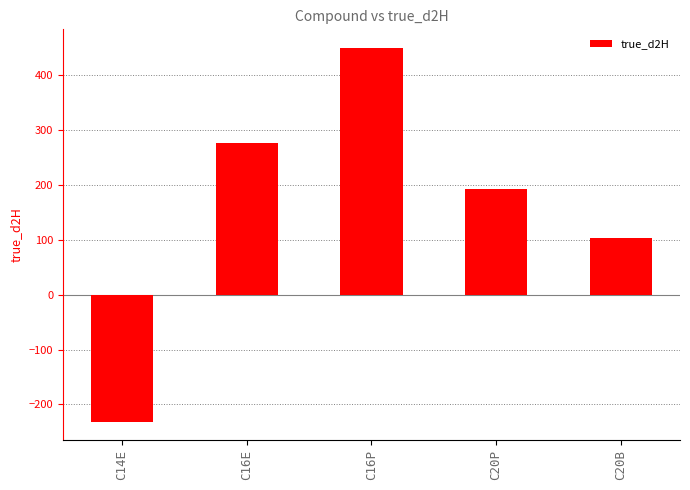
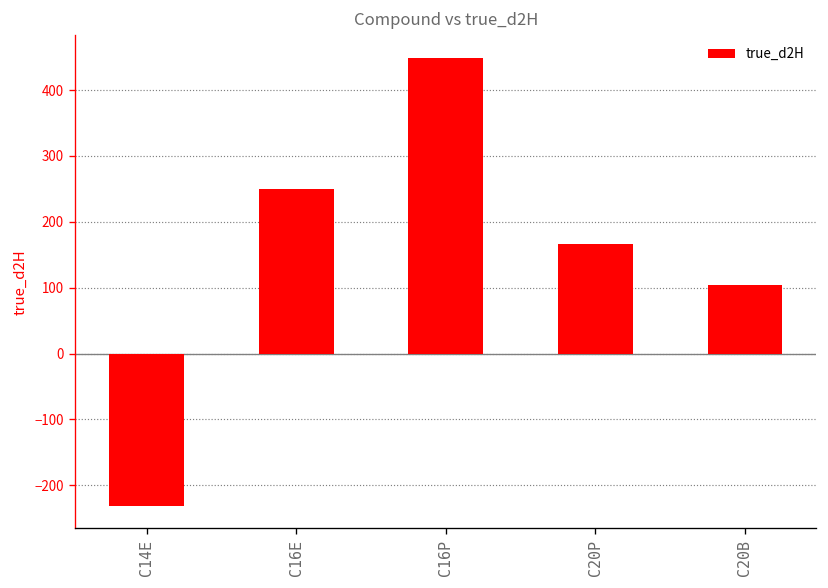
  {
    "C14E": -230,
-   "C16E": 280,
+   "C16E": 250,
    "C16P": 450,
-   "C20P": 190,
+   "C20P": 170,
    "C20B": 100
  }
